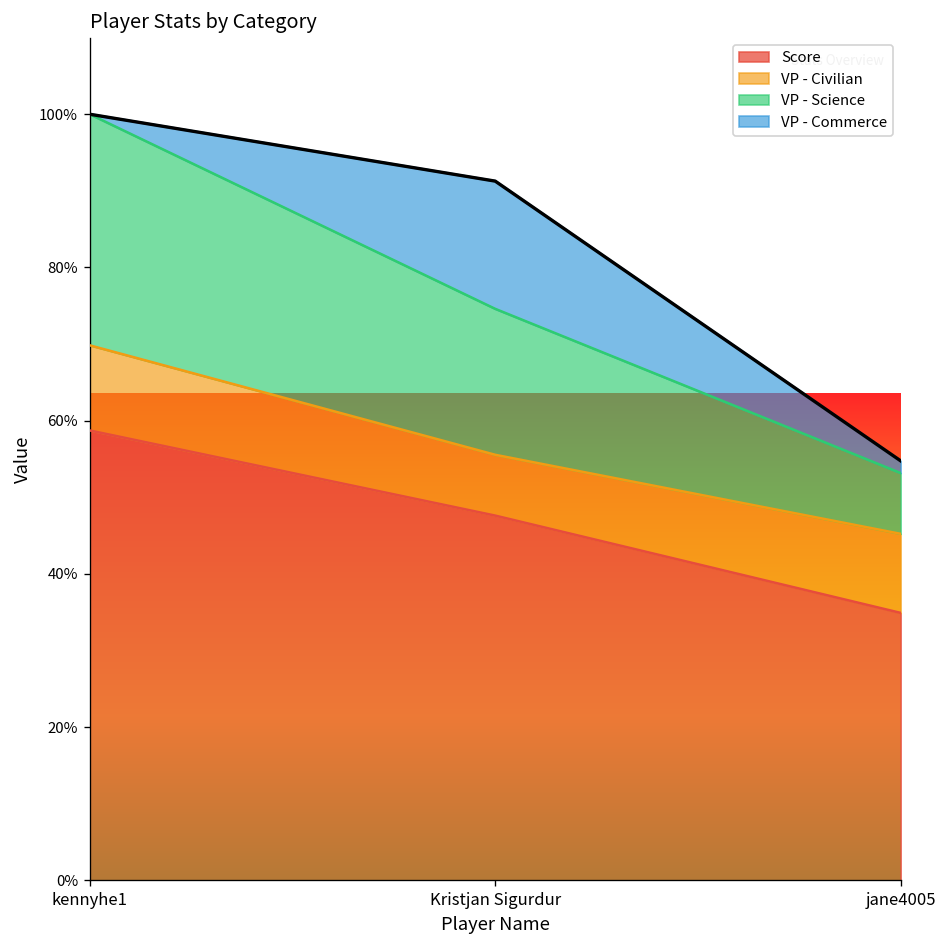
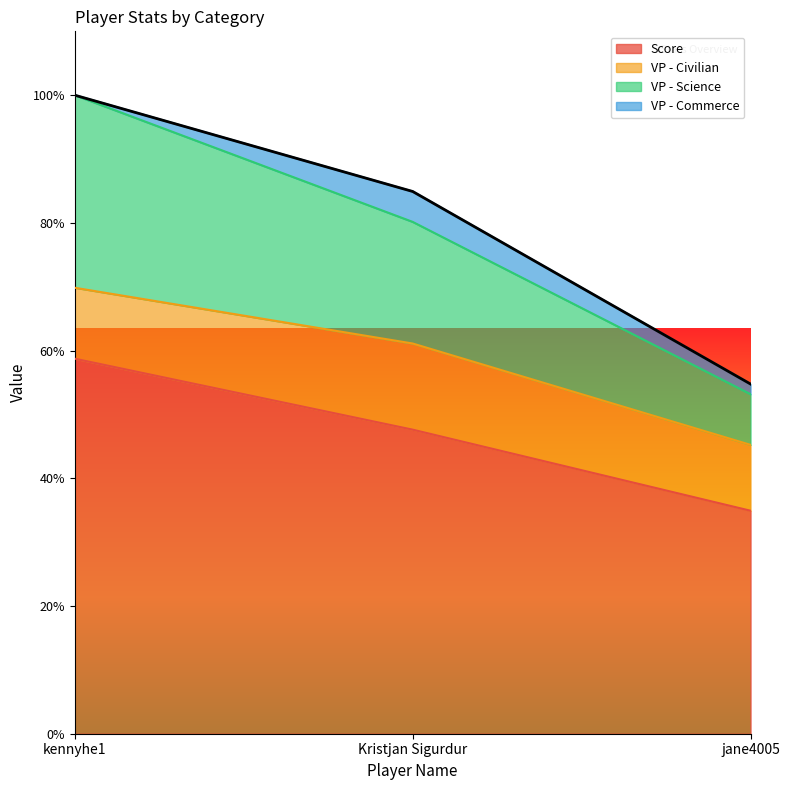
  {
    "Score": {
      "kennyhe1": "59%",
      "Kristjan Sigurdur": "48%",
      "jane4005": "35%"
    },
    "VP - Civilian": {
      "kennyhe1": "11%",
-     "Kristjan Sigurdur": "8%",
+     "Kristjan Sigurdur": "13%",
      "jane4005": "10%"
    },
    "VP - Science": {
      "Kristjan Sigurdur": "19%",
      "jane4005": "8%"
    },
    "VP - Commerce": {
-     "Kristjan Sigurdur": "17%",
+     "Kristjan Sigurdur": "5%",
      "jane4005": "2%"
    }
  }
